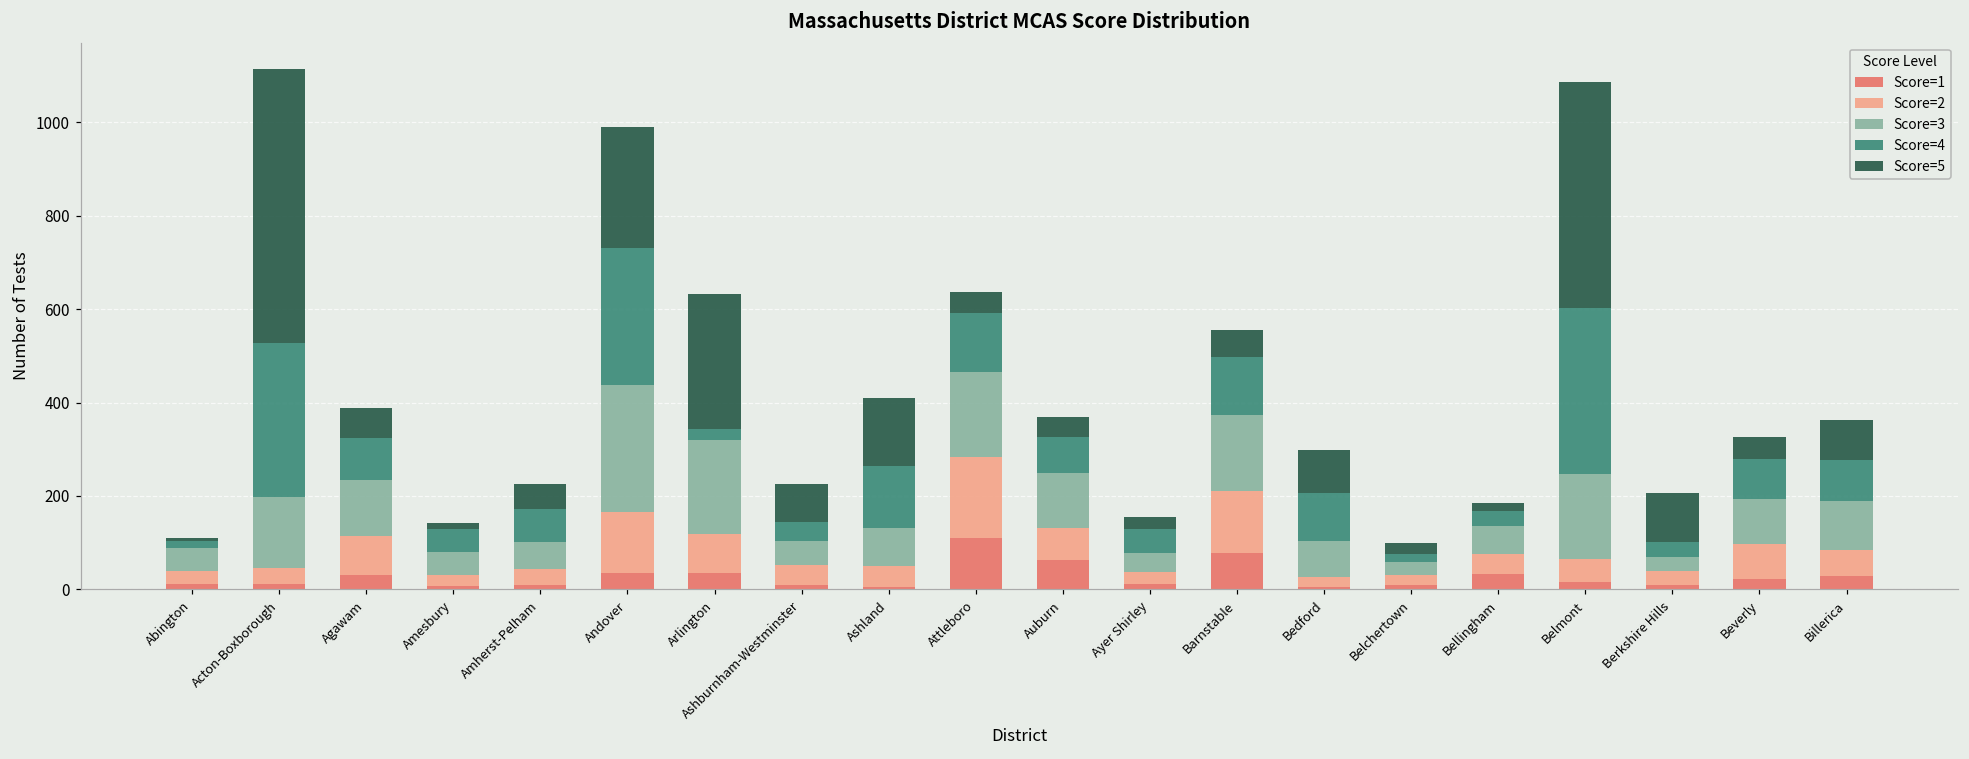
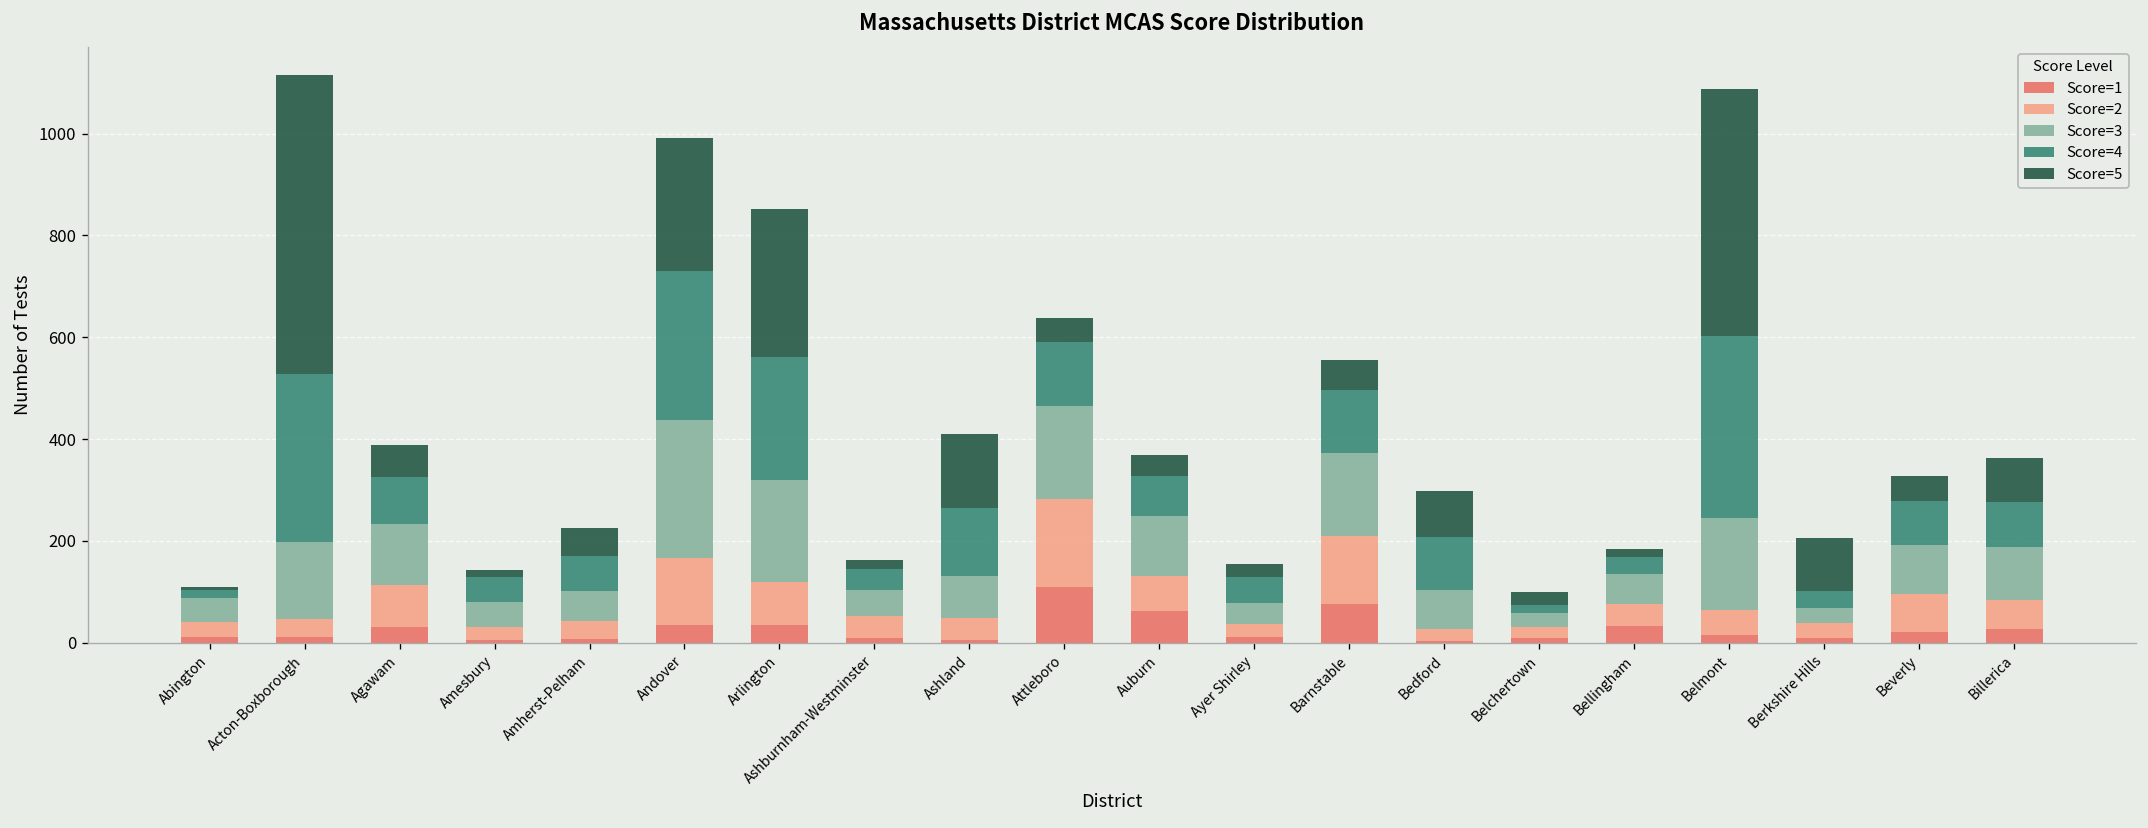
  {
    "Score=3": {
      "Abington": 50,
      "Acton-Boxborough": 150,
      "Agawam": 120,
      "Amesbury": 50,
      "Amherst-Pelham": 60,
      "Andover": 270,
      "Arlington": 200,
      "Ashburnham-Westminster": 50,
      "Ashland": 80,
      "Attleboro": 180,
      "Auburn": 120,
      "Ayer Shirley": 40,
      "Barnstable": 160,
      "Bedford": 80,
      "Belchertown": 30,
      "Bellingham": 60,
      "Belmont": 180,
      "Berkshire Hills": 30,
      "Beverly": 100,
      "Billerica": 100
    },
    "Score=4": {
      "Abington": 20,
      "Acton-Boxborough": 330,
      "Agawam": 90,
      "Amesbury": 50,
      "Amherst-Pelham": 70,
      "Andover": 290,
-     "Arlington": 20,
+     "Arlington": 240,
      "Ashburnham-Westminster": 40,
      "Ashland": 130,
      "Attleboro": 130,
      "Auburn": 80,
      "Ayer Shirley": 50,
      "Barnstable": 120,
      "Bedford": 100,
      "Belchertown": 20,
      "Bellingham": 30,
      "Belmont": 360,
      "Berkshire Hills": 30,
      "Beverly": 90,
      "Billerica": 90
    },
    "Score=5": {
      "Abington": 10,
      "Acton-Boxborough": 590,
      "Agawam": 60,
      "Amesbury": 10,
      "Amherst-Pelham": 60,
      "Andover": 260,
      "Arlington": 290,
-     "Ashburnham-Westminster": 80,
+     "Ashburnham-Westminster": 20,
      "Ashland": 150,
      "Attleboro": 50,
      "Auburn": 40,
      "Ayer Shirley": 30,
      "Barnstable": 60,
      "Bedford": 90,
      "Belchertown": 20,
      "Bellingham": 20,
      "Belmont": 490,
      "Berkshire Hills": 110,
      "Beverly": 50,
      "Billerica": 90
    }
  }
